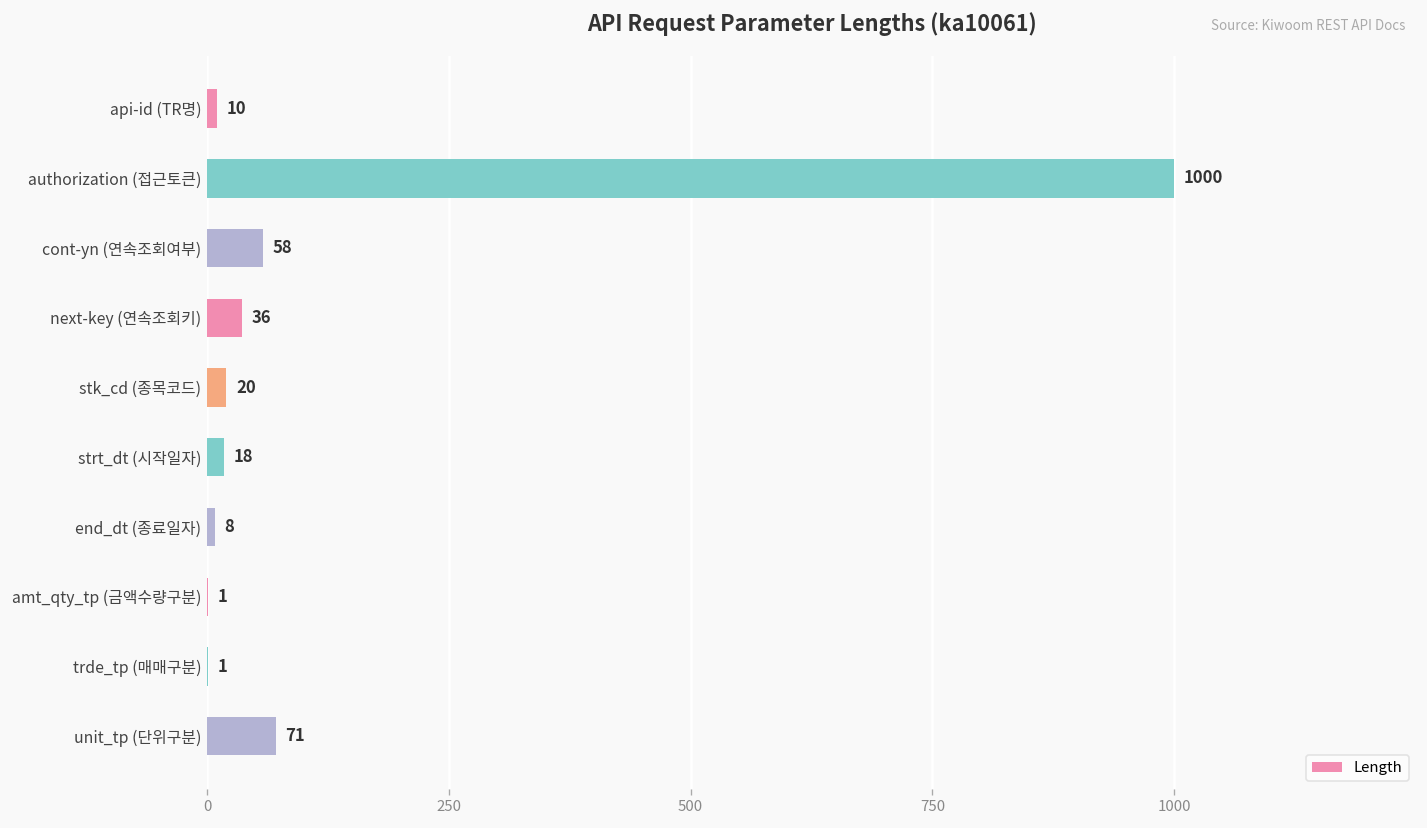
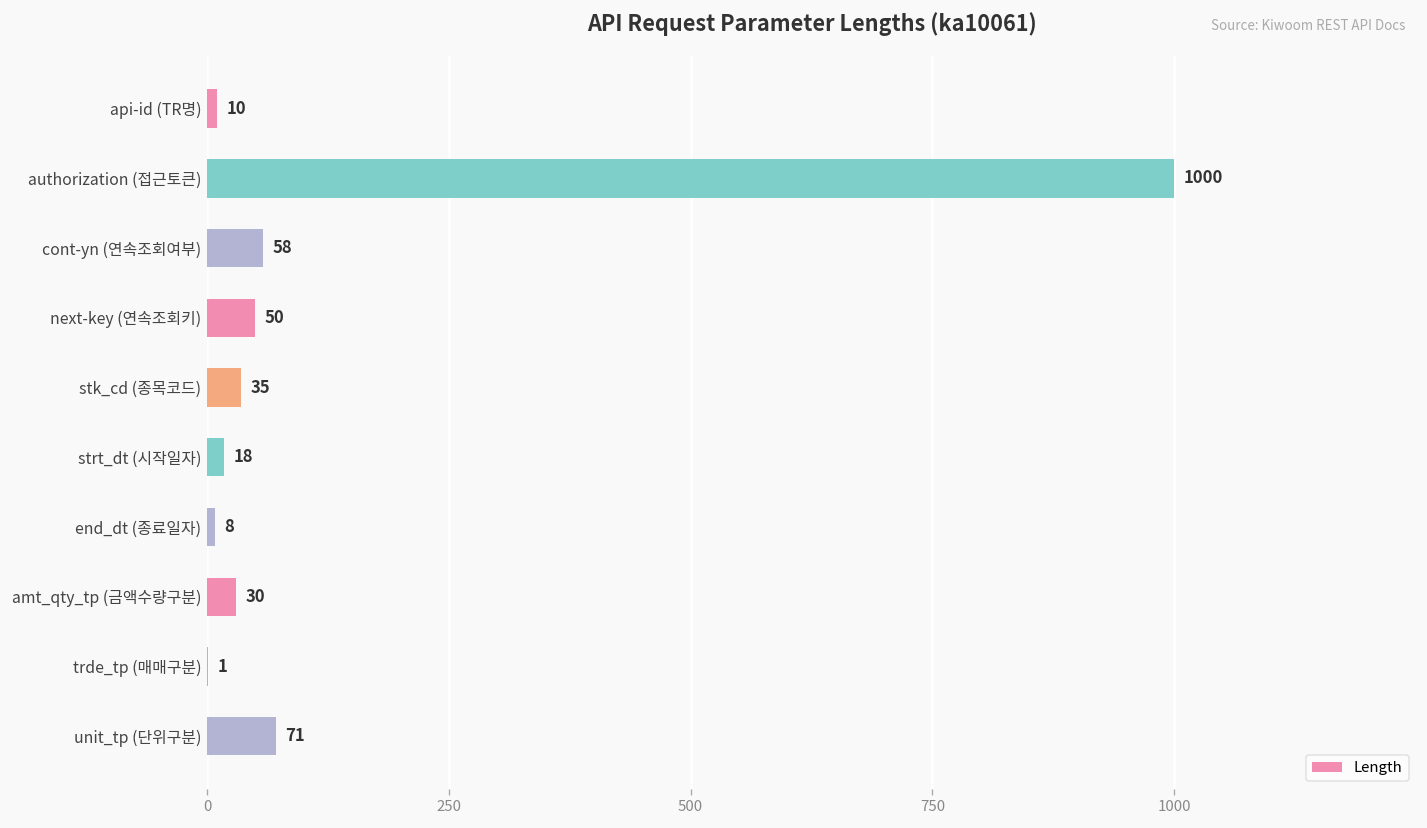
  {
    "api-id (TR명)": 10,
    "authorization (접근토큰)": 1000,
    "cont-yn (연속조회여부)": 58,
-   "next-key (연속조회키)": 36,
-   "stk_cd (종목코드)": 20,
+   "next-key (연속조회키)": 50,
+   "stk_cd (종목코드)": 35,
    "strt_dt (시작일자)": 18,
    "end_dt (종료일자)": 8,
-   "amt_qty_tp (금액수량구분)": 1,
+   "amt_qty_tp (금액수량구분)": 30,
    "trde_tp (매매구분)": 1,
    "unit_tp (단위구분)": 71
  }
